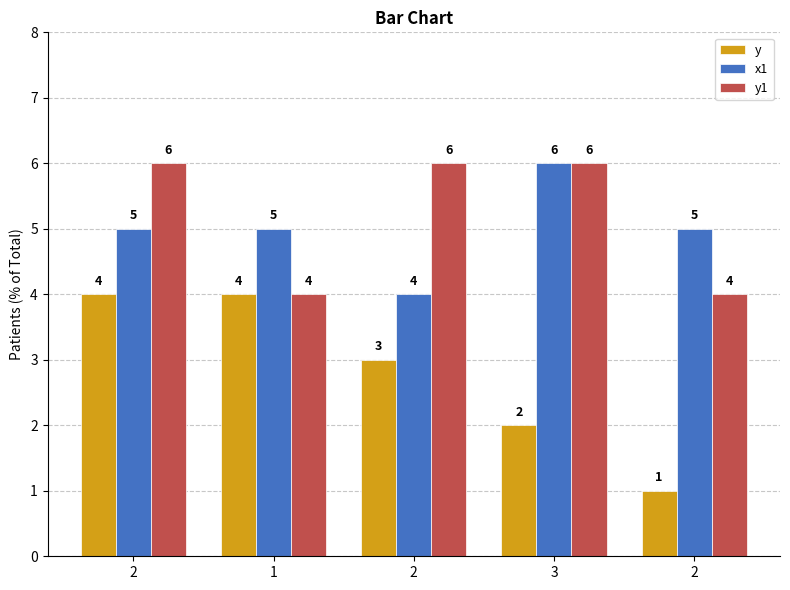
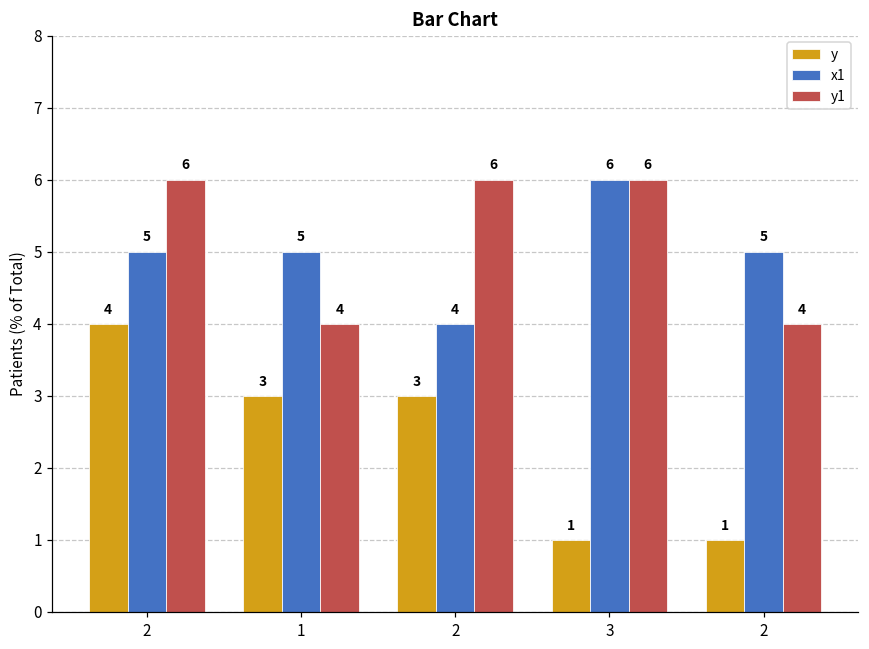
  {
    "y": {
-     "1": 4,
-     "3": 2
+     "1": 3,
+     "3": 1
    },
    "x1": {
      "1": 5,
      "3": 6
    },
    "y1": {
      "1": 4,
      "3": 6
    }
  }
